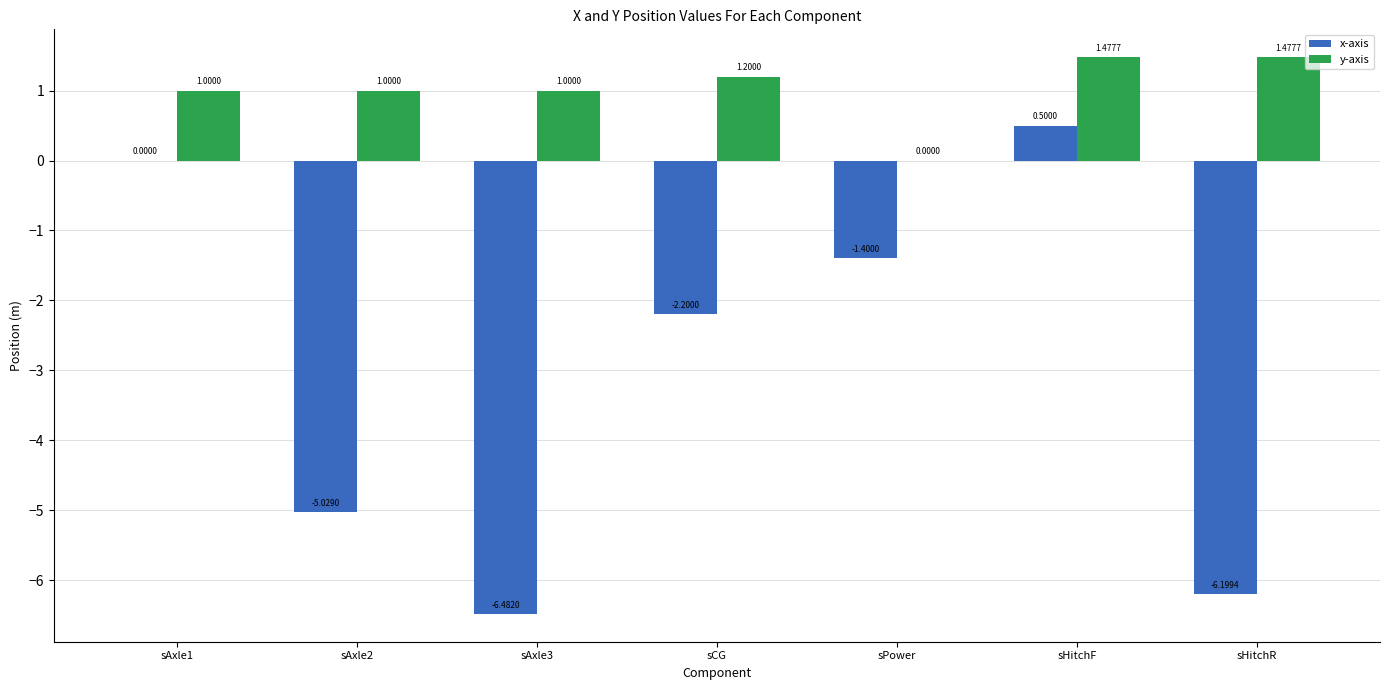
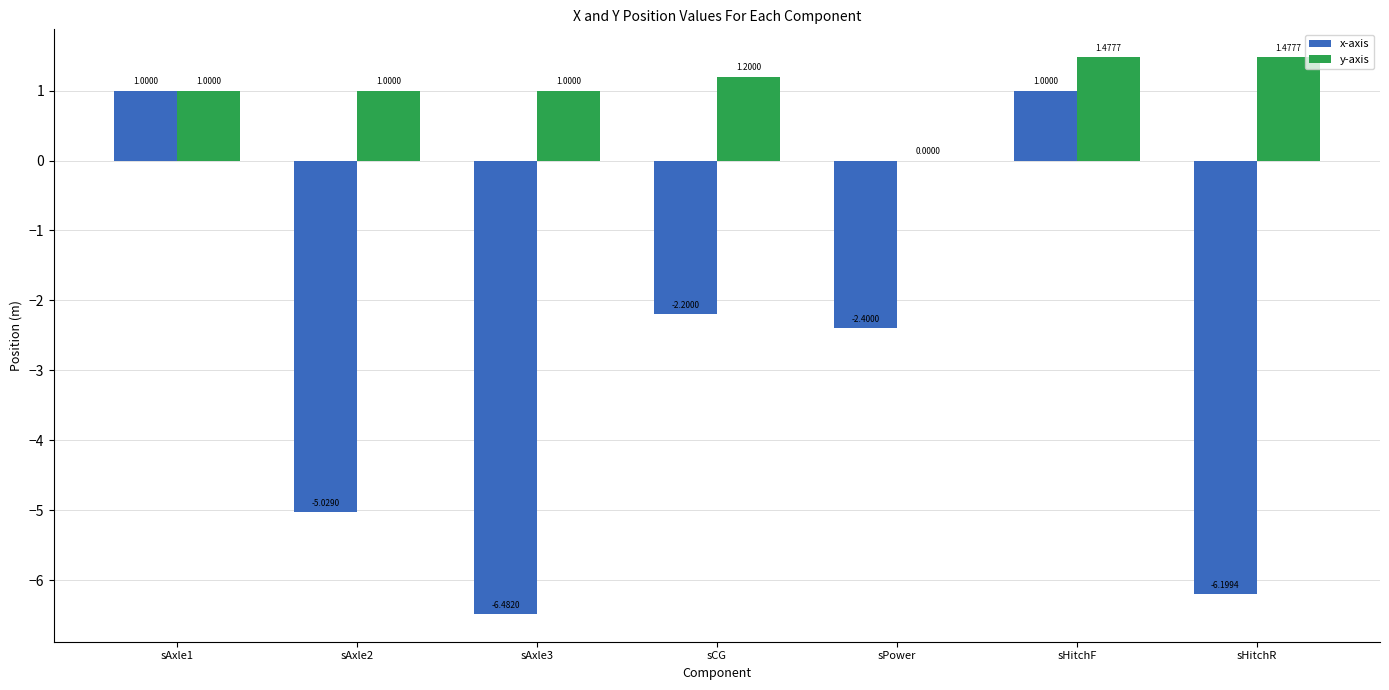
  {
    "x-axis": {
-     "sAxle1": 0.0000,
+     "sAxle1": 1.0000,
      "sAxle2": -5.0290,
      "sAxle3": -6.4820,
      "sCG": -2.2000,
-     "sPower": -1.4000,
-     "sHitchF": 0.5000,
+     "sPower": -2.4000,
+     "sHitchF": 1.0000,
      "sHitchR": -6.1994
    },
    "y-axis": {
      "sAxle1": 1.0000,
      "sAxle2": 1.0000,
      "sAxle3": 1.0000,
      "sCG": 1.2000,
      "sPower": 0.0000,
      "sHitchF": 1.4777,
      "sHitchR": 1.4777
    }
  }
